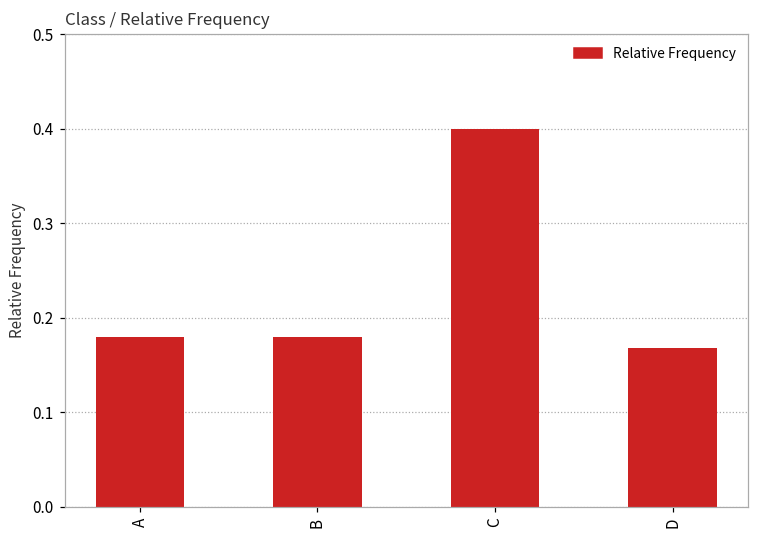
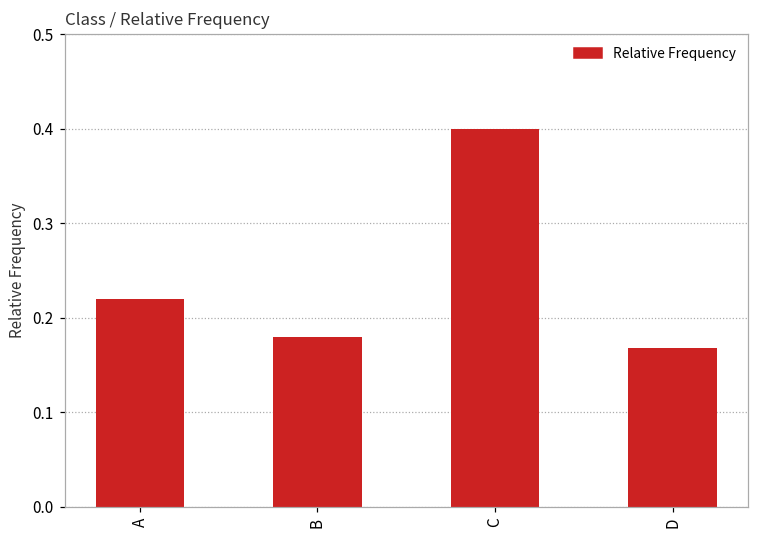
  {
-   "A": 0.18,
+   "A": 0.22,
    "B": 0.18,
    "C": 0.40,
    "D": 0.17
  }
